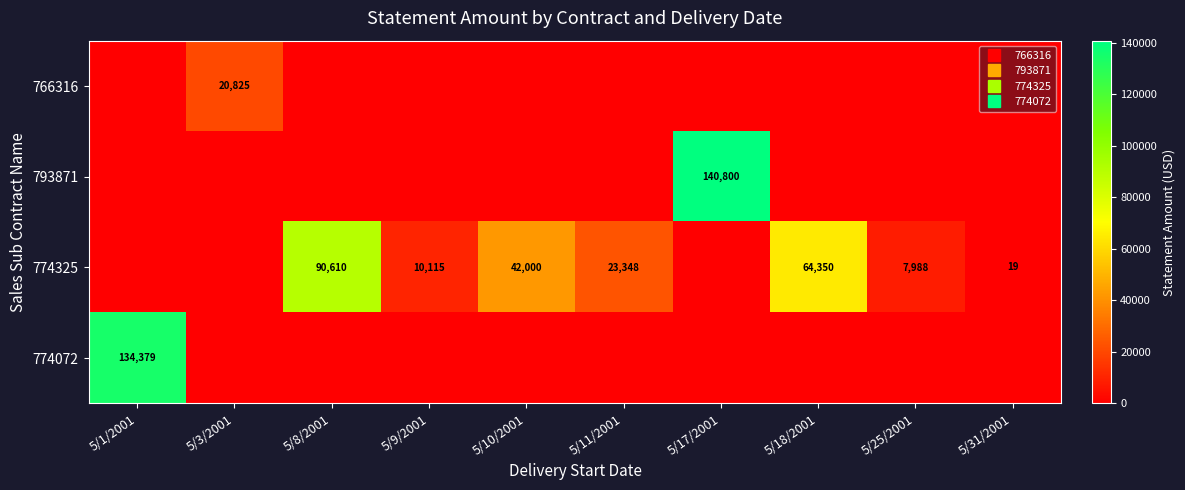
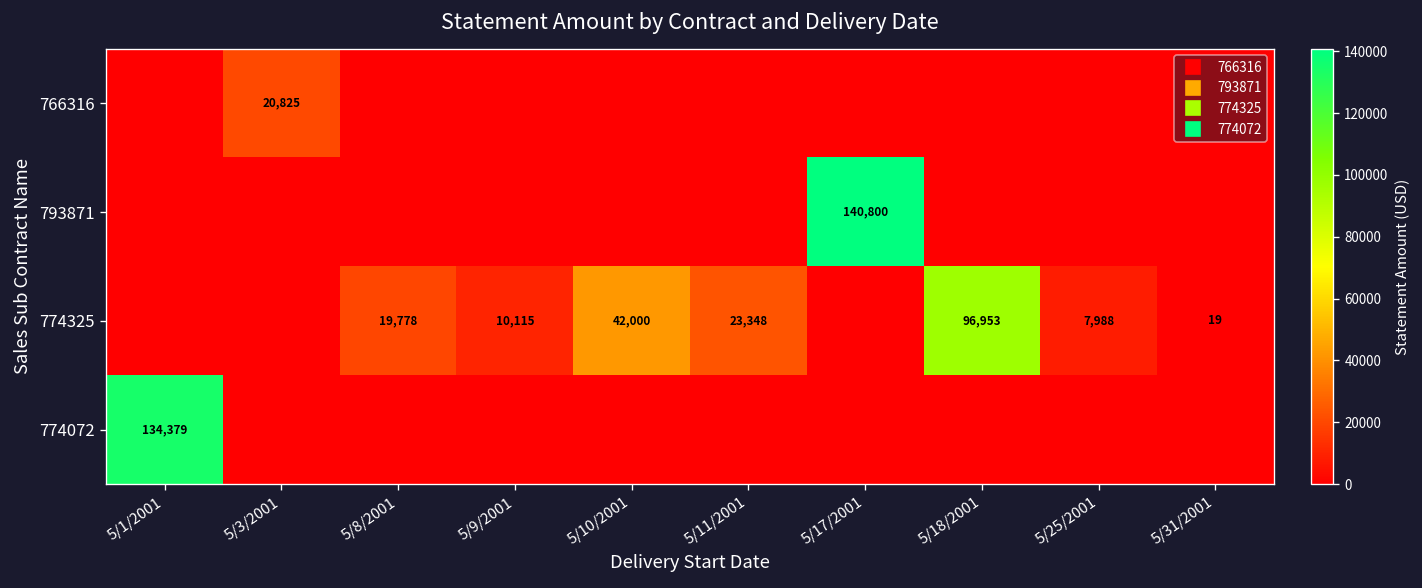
  {
    "766316": {
      "5/3/2001": "20,825"
    },
    "793871": {
      "5/17/2001": "140,800"
    },
    "774325": {
-     "5/8/2001": "90,610",
+     "5/8/2001": "19,778",
      "5/9/2001": "10,115",
      "5/10/2001": "42,000",
      "5/11/2001": "23,348",
-     "5/18/2001": "64,350",
+     "5/18/2001": "96,953",
      "5/25/2001": "7,988",
      "5/31/2001": "19"
    },
    "774072": {
      "5/1/2001": "134,379"
    }
  }
